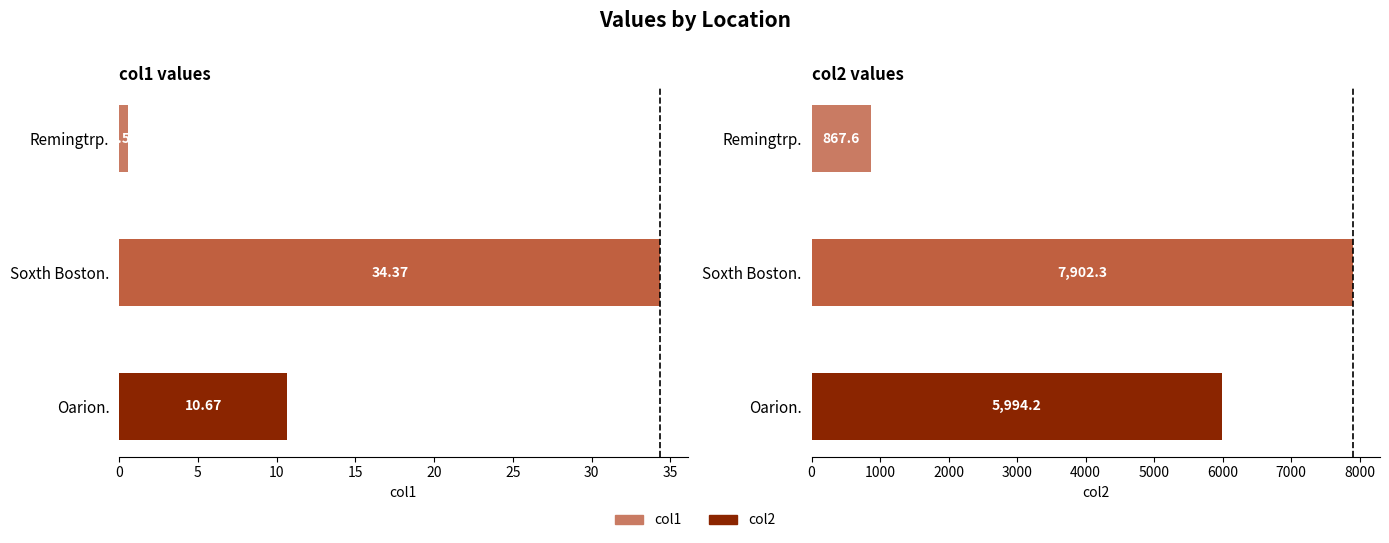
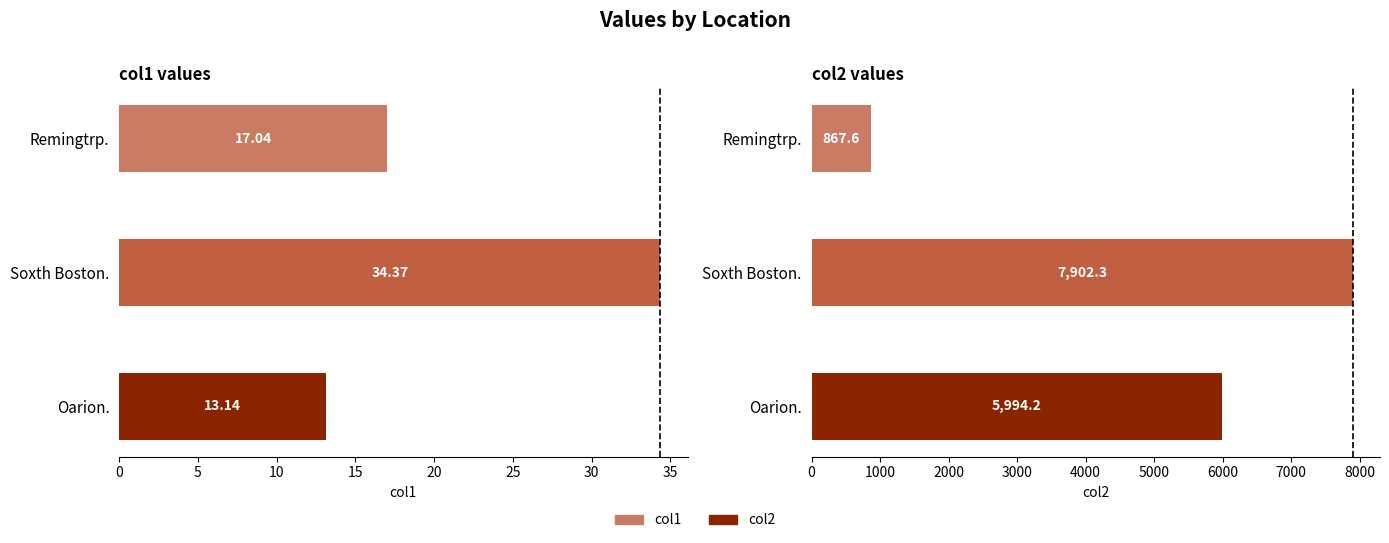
  {
    "col1 values": {
-     "Remingtrp.": "0.6",
+     "Remingtrp.": "17.0",
      "Soxth Boston.": "34.37",
-     "Oarion.": "10.67"
+     "Oarion.": "13.14"
    },
    "col2 values": {
      "Remingtrp.": "867.6",
      "Soxth Boston.": "7,902.3",
      "Oarion.": "5,994.2"
    }
  }
